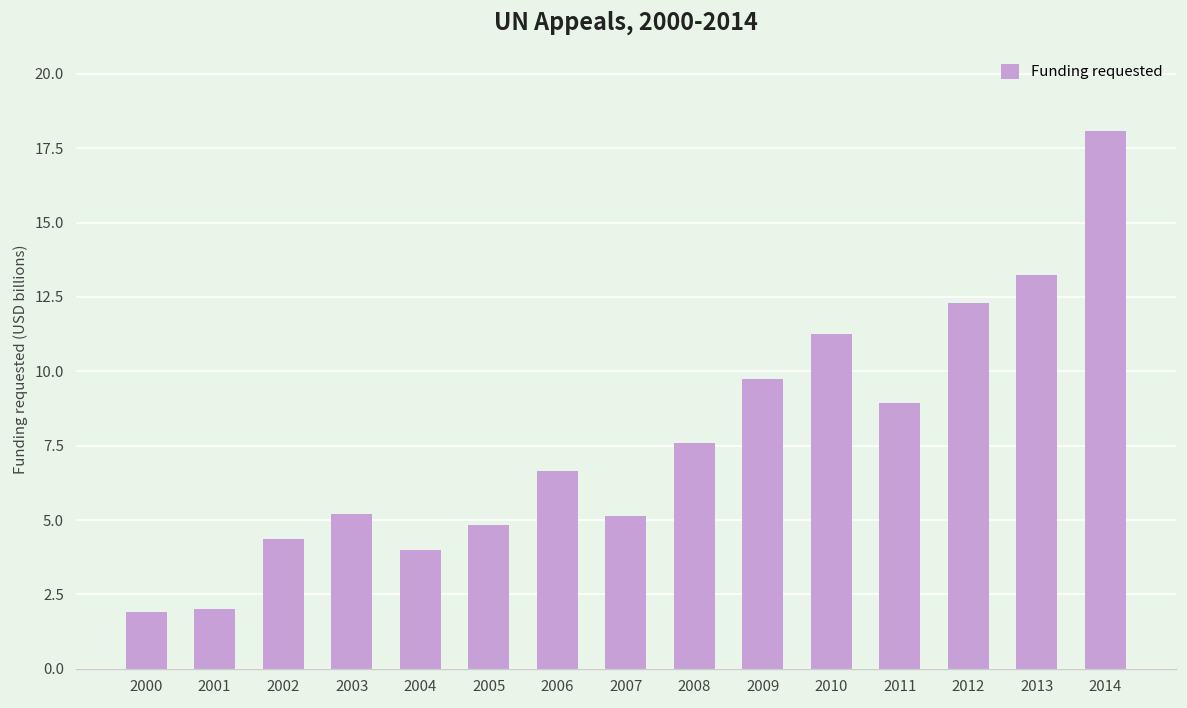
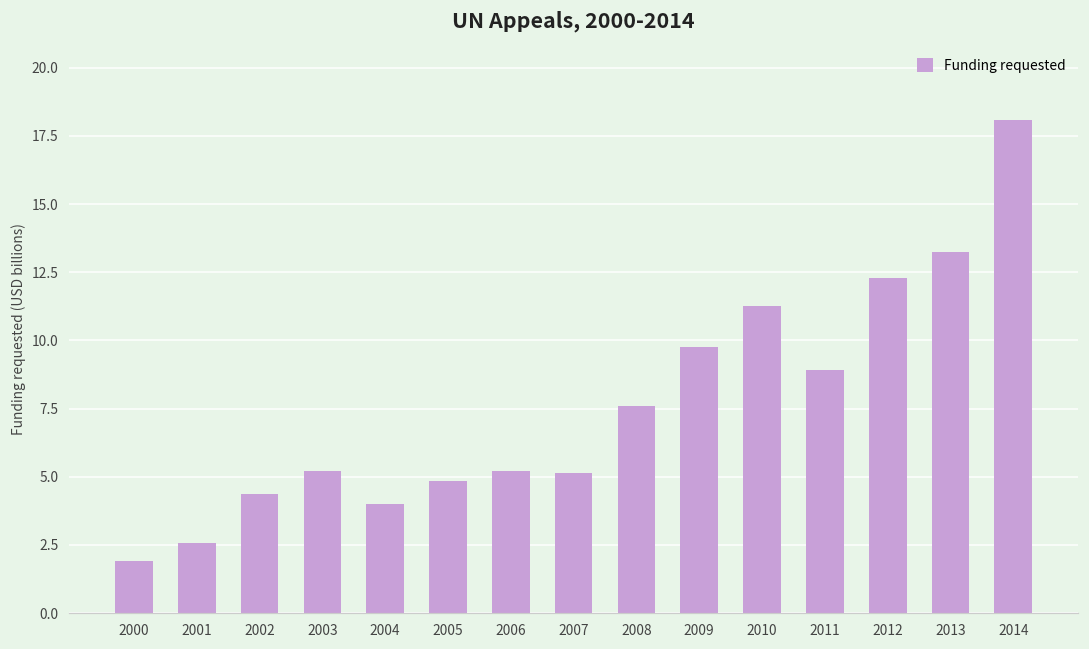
  {
    "2000": 1.9,
-   "2001": 2.0,
+   "2001": 2.6,
    "2002": 4.4,
    "2003": 5.2,
    "2004": 4.0,
    "2005": 4.8,
-   "2006": 6.6,
+   "2006": 5.2,
    "2007": 5.1,
    "2008": 7.6,
    "2009": 9.8,
    "2010": 11.3,
    "2011": 8.9,
    "2012": 12.3,
    "2013": 13.2,
    "2014": 18.1
  }
